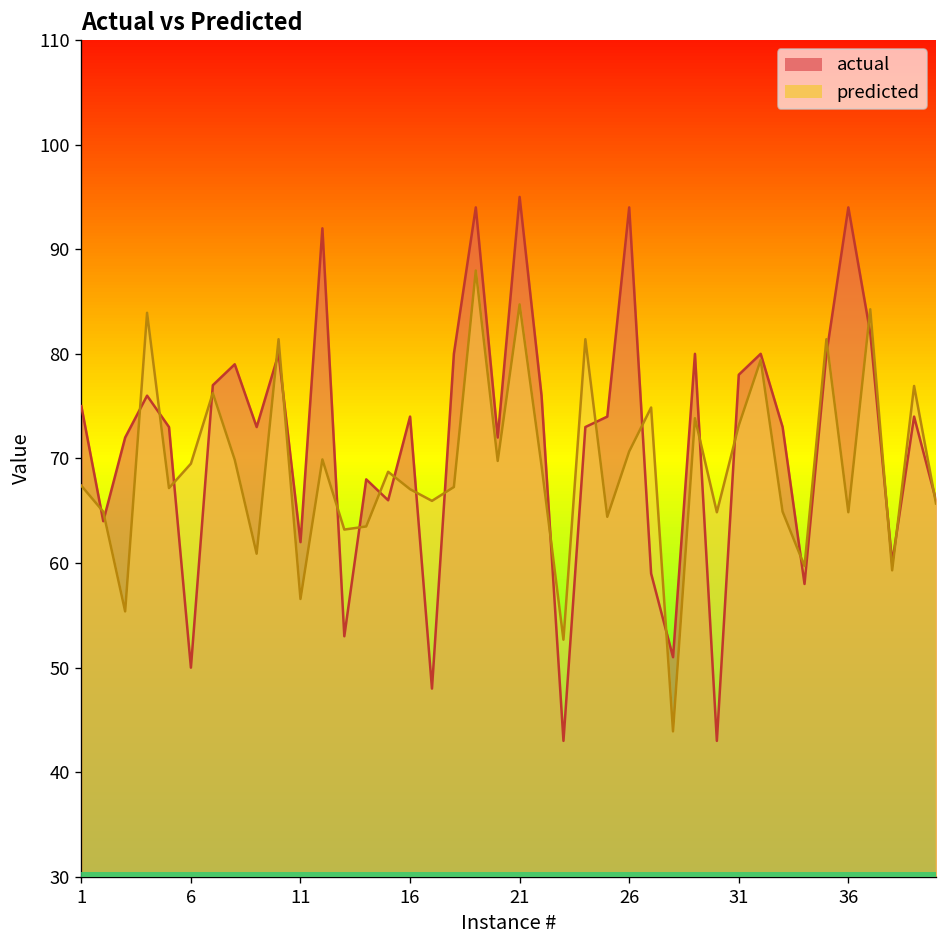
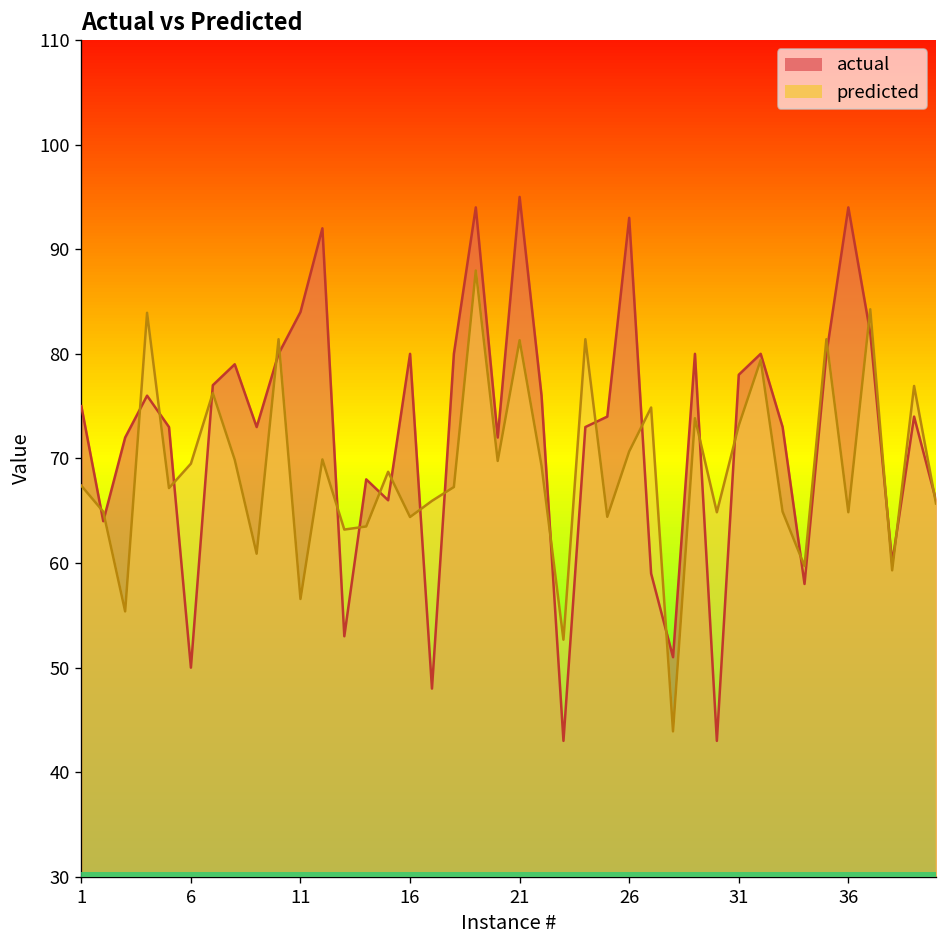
  {
    "actual": {
      "1": 75,
      "6": 50,
-     "11": 62,
-     "16": 74,
+     "11": 84,
+     "16": 80,
      "21": 95,
-     "26": 94,
+     "26": 93,
      "31": 78,
      "36": 94
    },
    "predicted": {
      "1": 67,
      "6": 70,
      "11": 57,
-     "16": 67,
-     "21": 85,
+     "16": 64,
+     "21": 81,
      "26": 71,
      "31": 73,
      "36": 65
    }
  }
